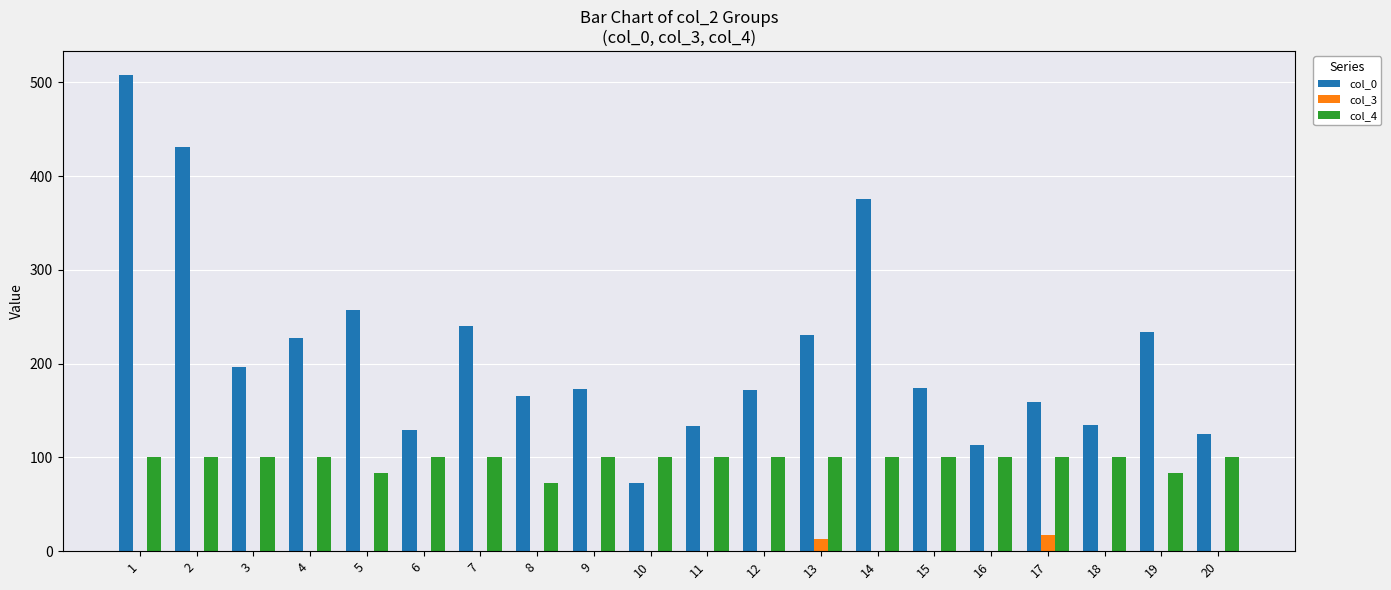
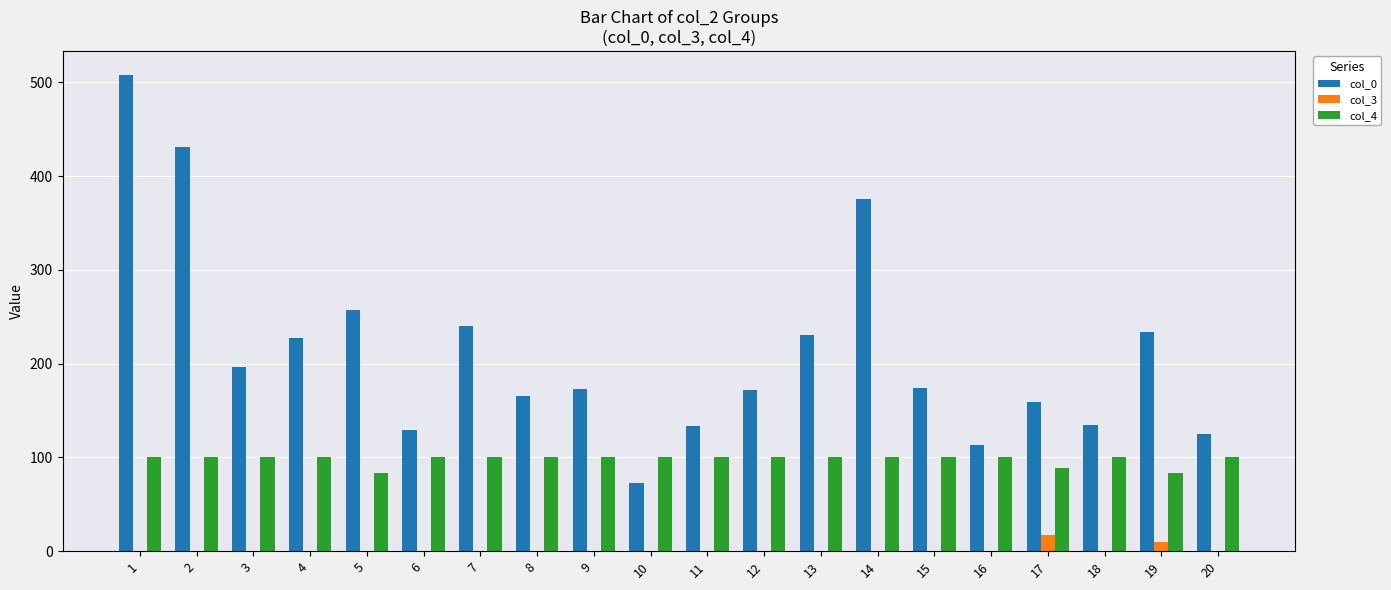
  {
    "col_0": {
      "1": 510,
      "2": 430,
      "3": 200,
      "4": 230,
      "5": 260,
      "6": 130,
      "7": 240,
      "8": 170,
      "9": 170,
      "10": 70,
      "11": 130,
      "12": 170,
      "13": 230,
      "14": 380,
      "15": 170,
      "16": 110,
      "17": 160,
      "18": 140,
      "19": 230,
      "20": 130
    },
    "col_3": {
-     "13": 10,
+     "13": 0,
      "17": 20,
-     "19": 0
+     "19": 10
    },
    "col_4": {
      "1": 100,
      "2": 100,
      "3": 100,
      "4": 100,
      "5": 80,
      "6": 100,
      "7": 100,
-     "8": 70,
+     "8": 100,
      "9": 100,
      "10": 100,
      "11": 100,
      "12": 100,
      "13": 100,
      "14": 100,
      "15": 100,
      "16": 100,
-     "17": 100,
+     "17": 90,
      "18": 100,
      "19": 80,
      "20": 100
    }
  }
